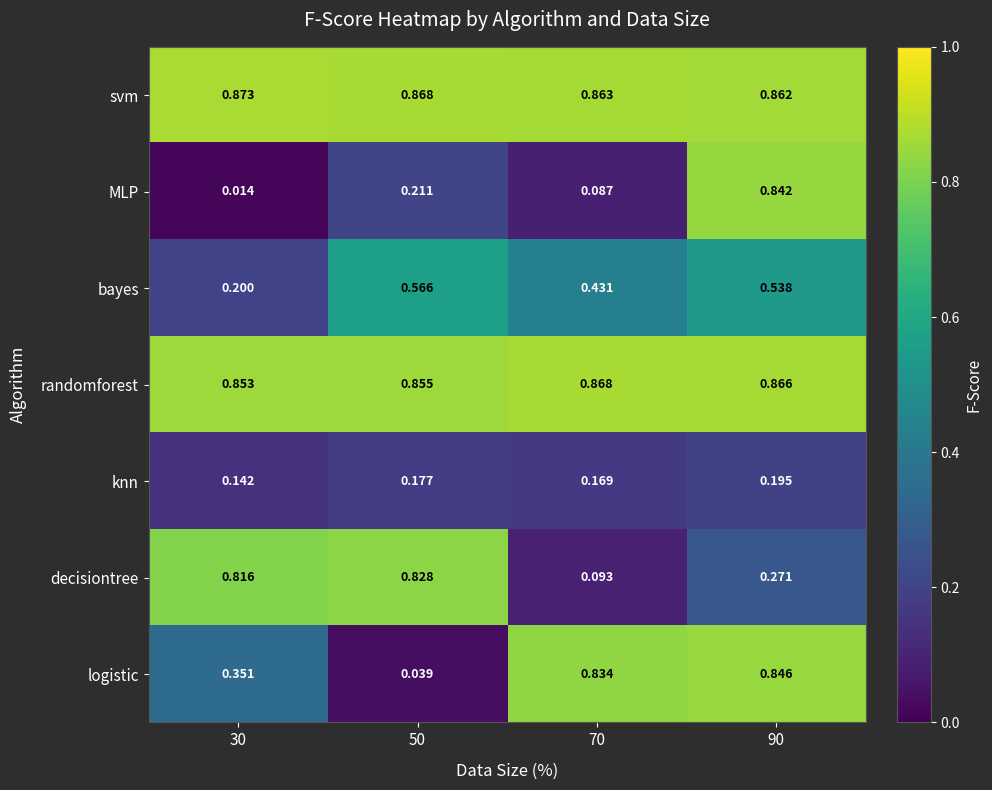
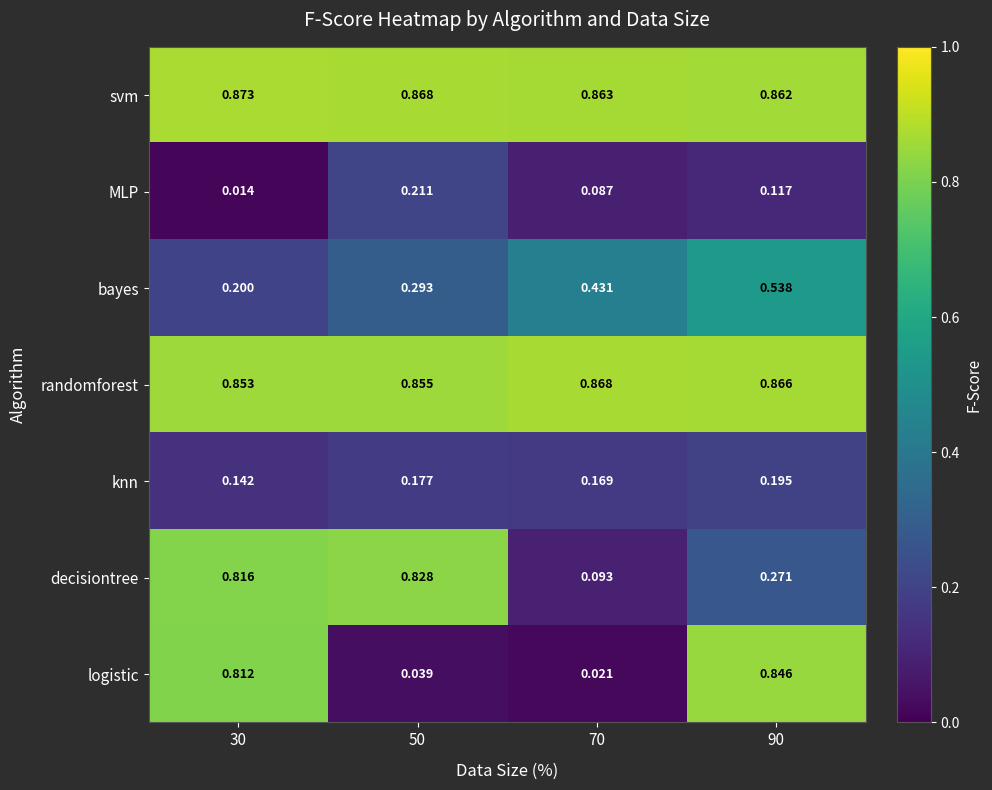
  {
    "svm": {
      "30": 0.873,
      "50": 0.868,
      "70": 0.863,
      "90": 0.862
    },
    "MLP": {
      "30": 0.014,
      "50": 0.211,
      "70": 0.087,
-     "90": 0.842
+     "90": 0.117
    },
    "bayes": {
      "30": 0.200,
-     "50": 0.566,
+     "50": 0.293,
      "70": 0.431,
      "90": 0.538
    },
    "randomforest": {
      "30": 0.853,
      "50": 0.855,
      "70": 0.868,
      "90": 0.866
    },
    "knn": {
      "30": 0.142,
      "50": 0.177,
      "70": 0.169,
      "90": 0.195
    },
    "decisiontree": {
      "30": 0.816,
      "50": 0.828,
      "70": 0.093,
      "90": 0.271
    },
    "logistic": {
-     "30": 0.351,
+     "30": 0.812,
      "50": 0.039,
-     "70": 0.834,
+     "70": 0.021,
      "90": 0.846
    }
  }
